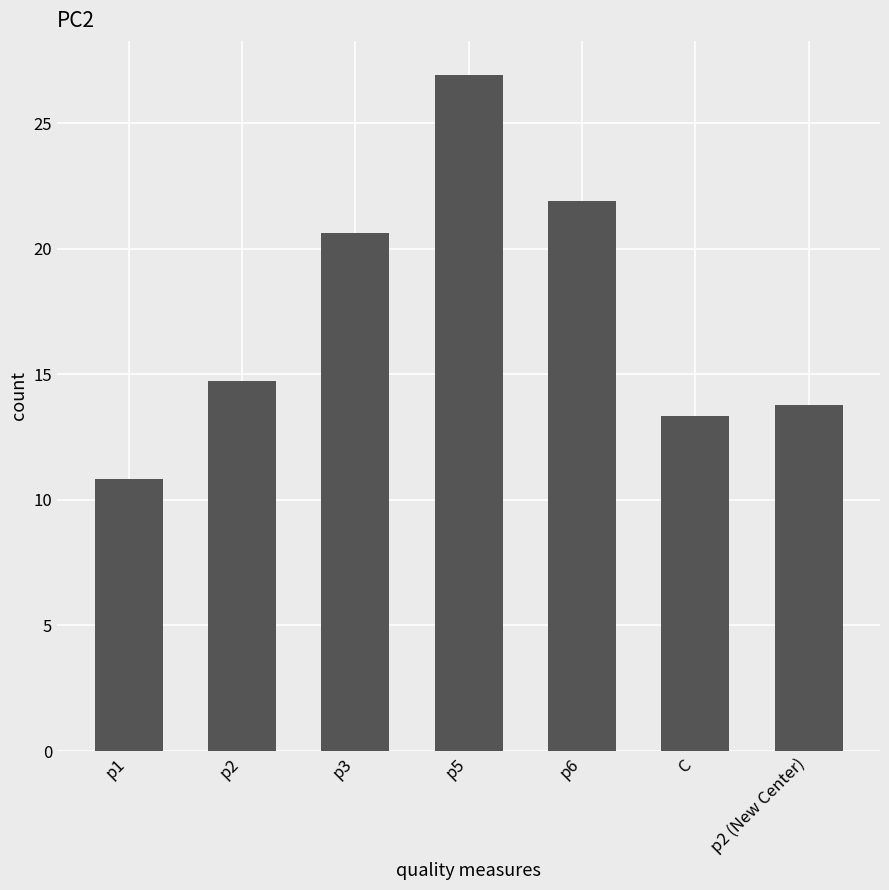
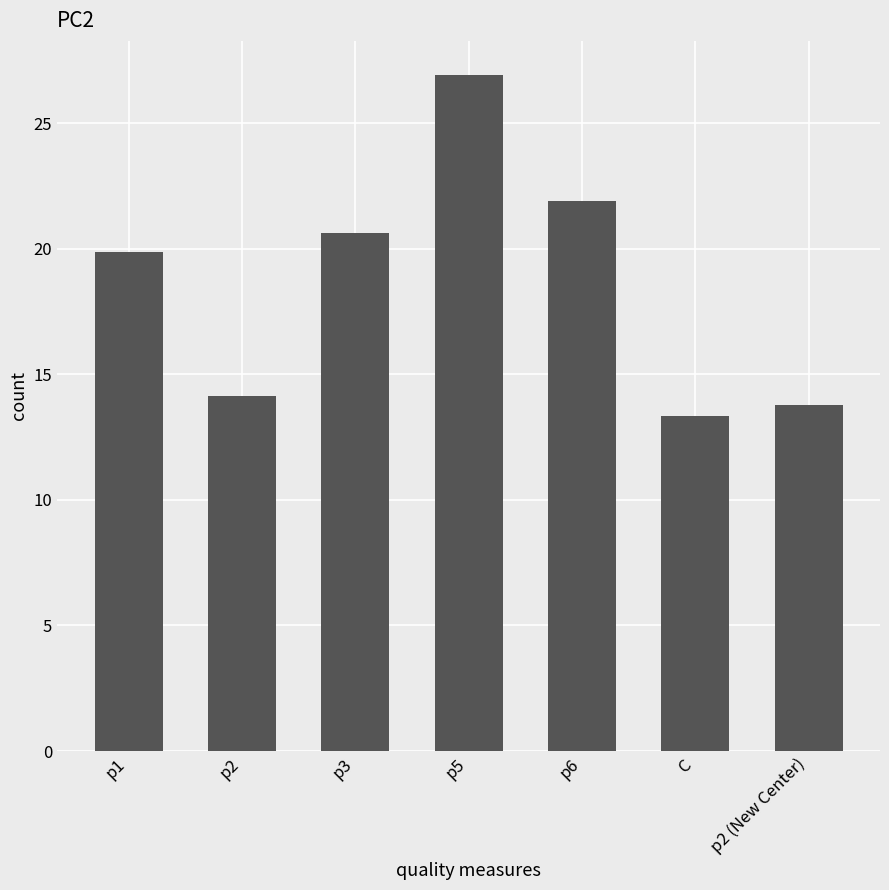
  {
-   "p1": 10.8,
-   "p2": 14.7,
+   "p1": 19.8,
+   "p2": 14.1,
    "p3": 20.6,
    "p5": 26.9,
    "p6": 21.9,
    "C": 13.3,
    "p2 (New Center)": 13.8
  }
